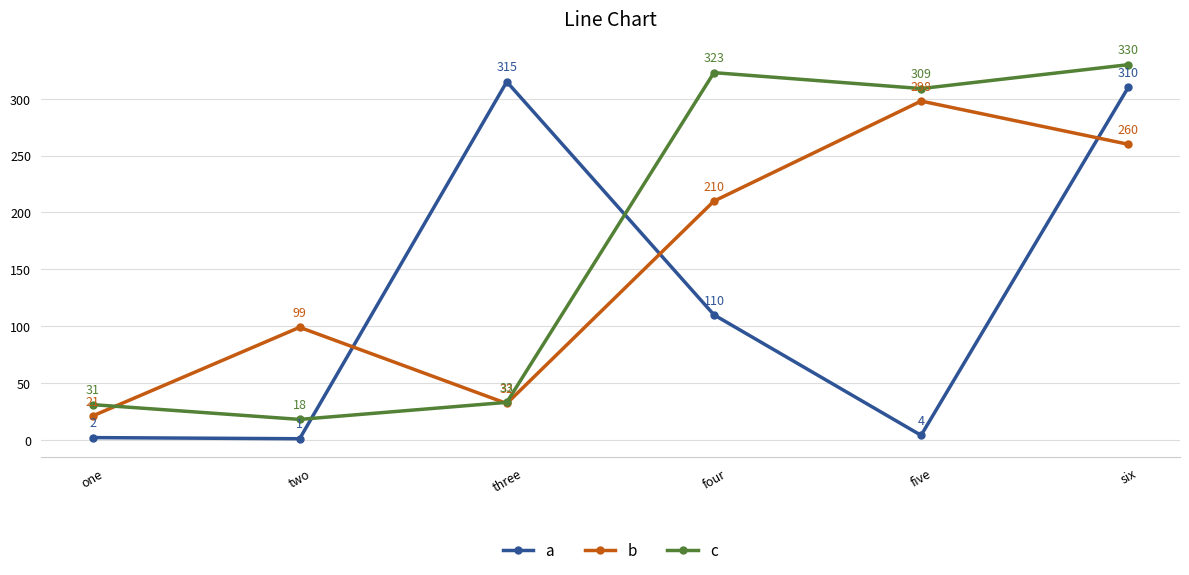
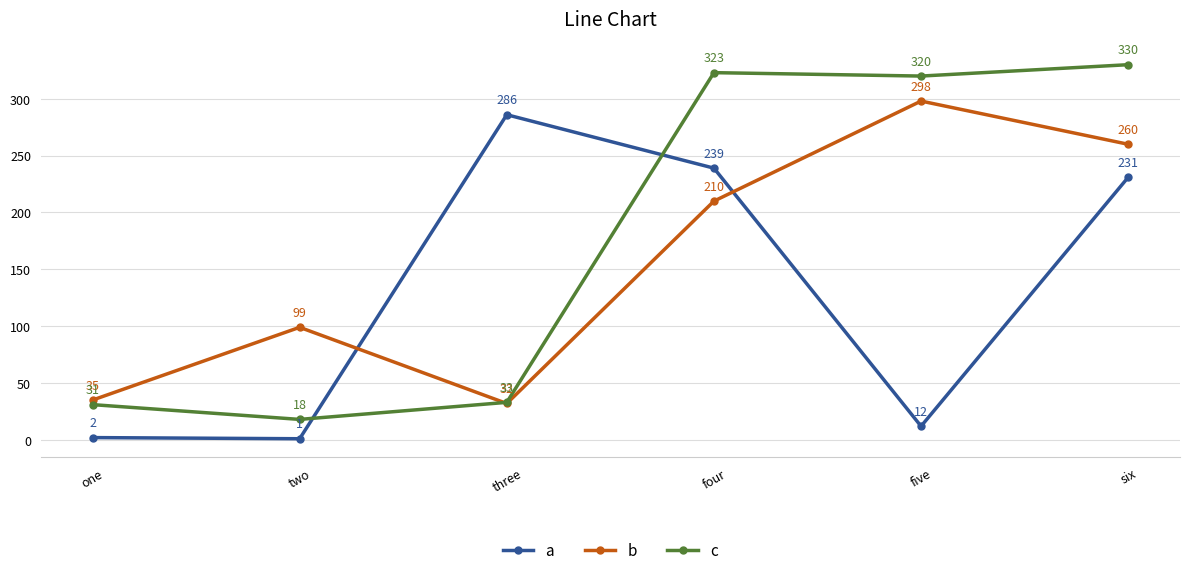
  {
    "a": {
      "one": 2,
-     "three": 315,
-     "four": 110,
-     "five": 4,
-     "six": 310
+     "three": 286,
+     "four": 239,
+     "five": 12,
+     "six": 231
    },
    "b": {
-     "one": 21,
+     "one": 35,
      "two": 99,
      "four": 210,
      "five": 298,
      "six": 260
    },
    "c": {
      "two": 18,
      "four": 323,
-     "five": 309,
+     "five": 320,
      "six": 330
    }
  }
